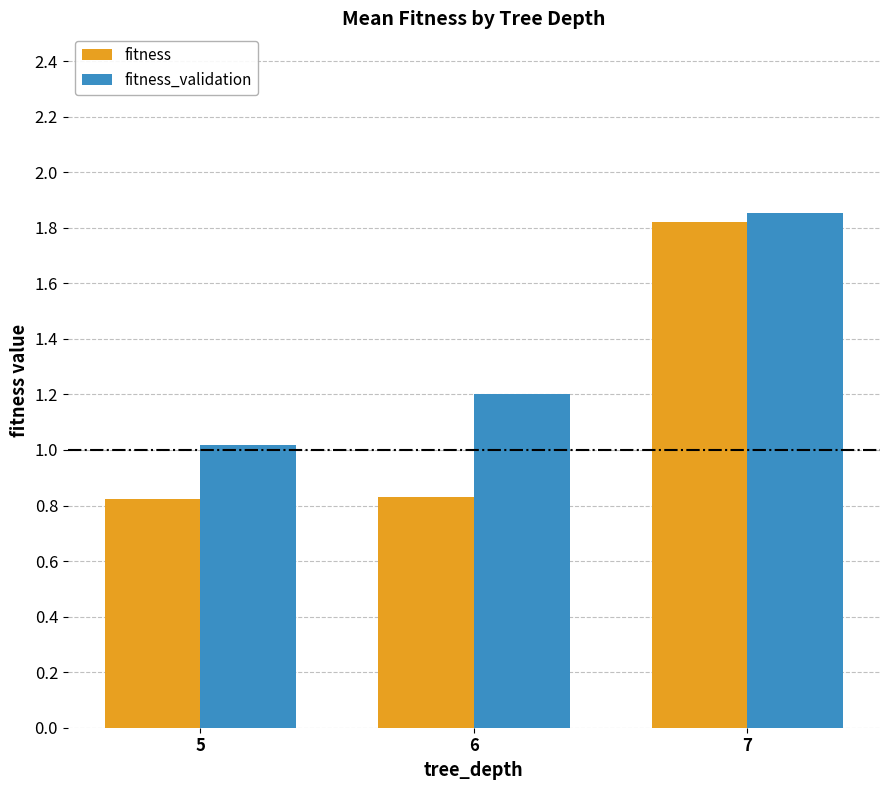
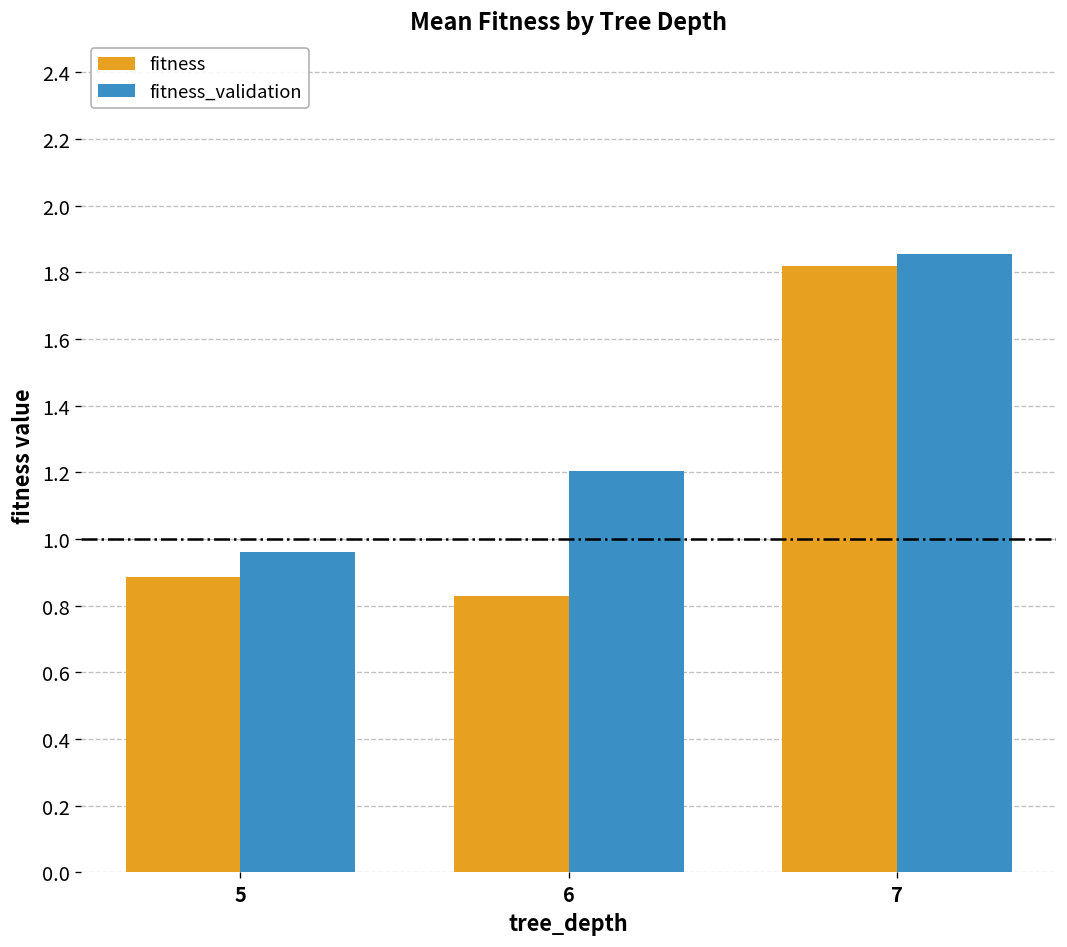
  {
    "fitness": {
-     "5": 0.82,
+     "5": 0.89,
      "6": 0.83,
      "7": 1.82
    },
    "fitness_validation": {
-     "5": 1.02,
+     "5": 0.96,
      "6": 1.20,
      "7": 1.85
    }
  }
